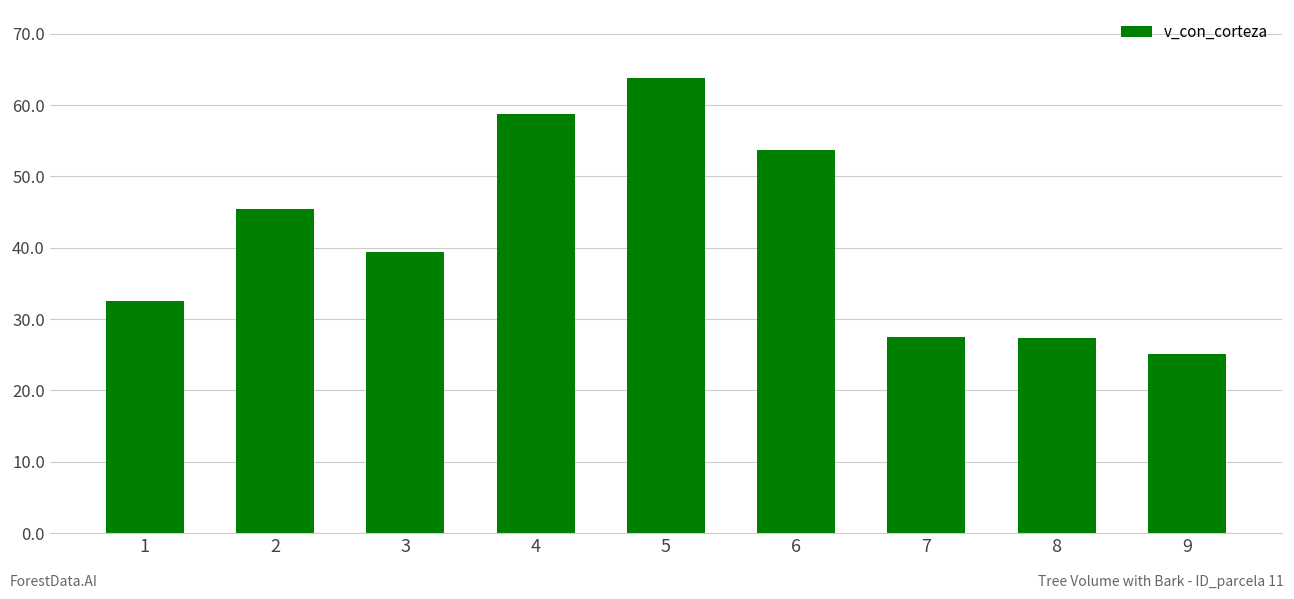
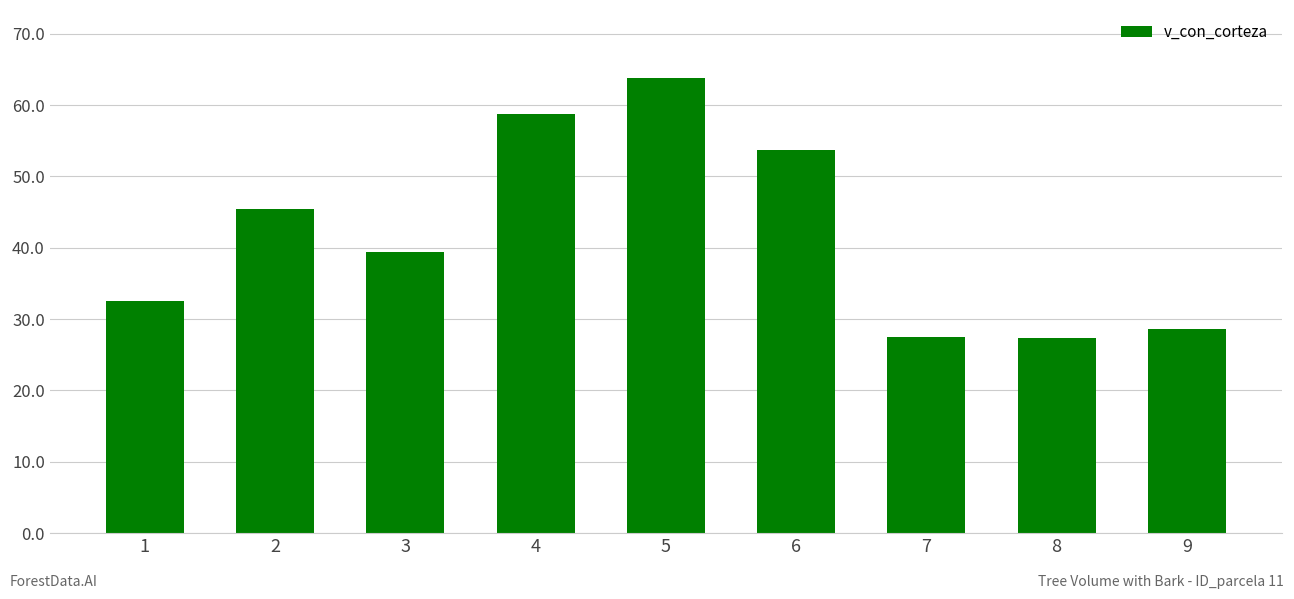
  {
    "1": 32,
    "2": 45,
    "3": 39,
    "4": 59,
    "5": 64,
    "6": 54,
    "7": 28,
    "8": 27,
-   "9": 25
+   "9": 29
  }
